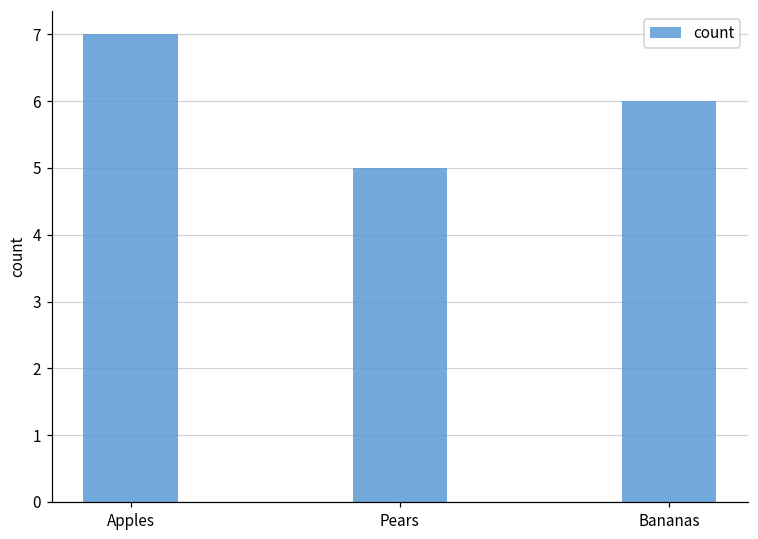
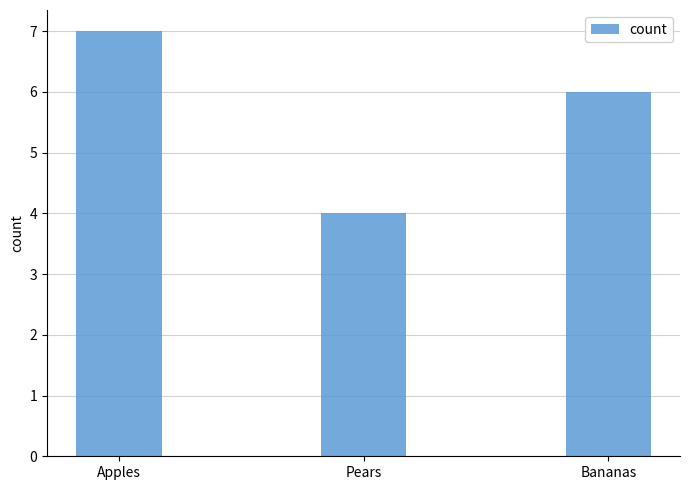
  {
    "Apples": 7,
-   "Pears": 5,
+   "Pears": 4,
    "Bananas": 6
  }
